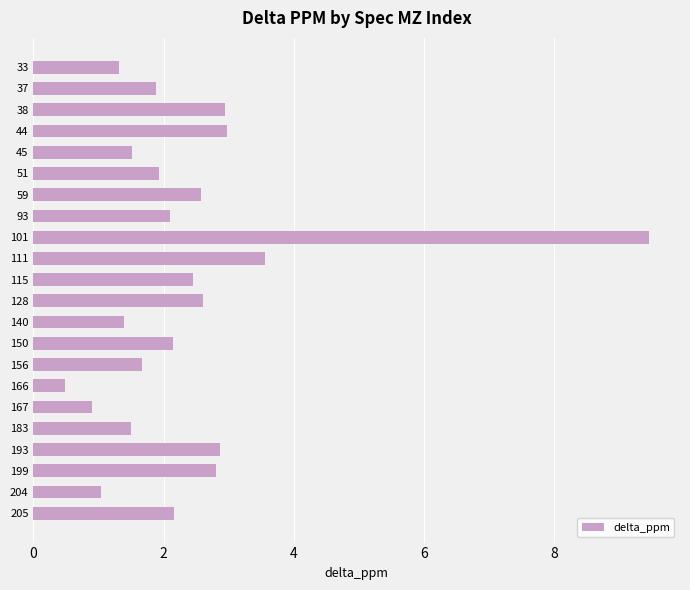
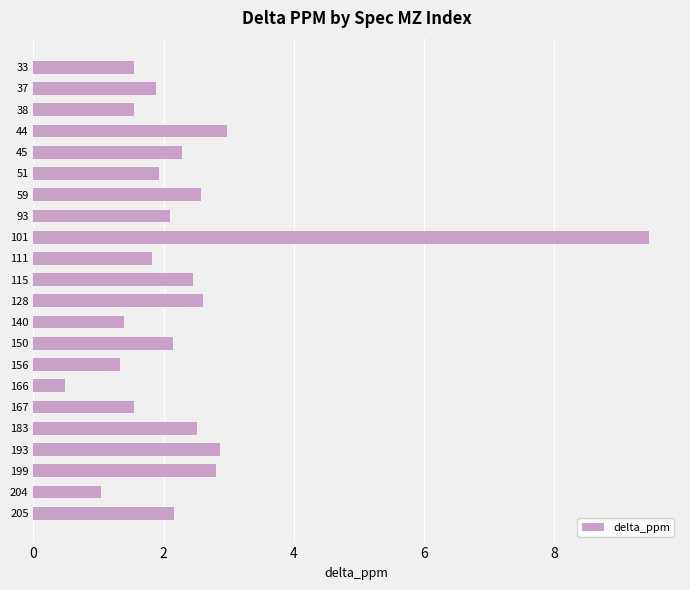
  {
-   "33": 1.3,
+   "33": 1.5,
    "37": 1.9,
-   "38": 2.9,
+   "38": 1.5,
    "44": 3.0,
-   "45": 1.5,
+   "45": 2.3,
    "51": 1.9,
    "59": 2.6,
    "93": 2.1,
    "101": 9.5,
-   "111": 3.6,
+   "111": 1.8,
    "115": 2.5,
    "128": 2.6,
    "140": 1.4,
    "150": 2.1,
-   "156": 1.7,
+   "156": 1.3,
    "166": 0.5,
-   "167": 0.9,
-   "183": 1.5,
+   "167": 1.5,
+   "183": 2.5,
    "193": 2.9,
    "199": 2.8,
    "204": 1.0,
    "205": 2.2
  }
